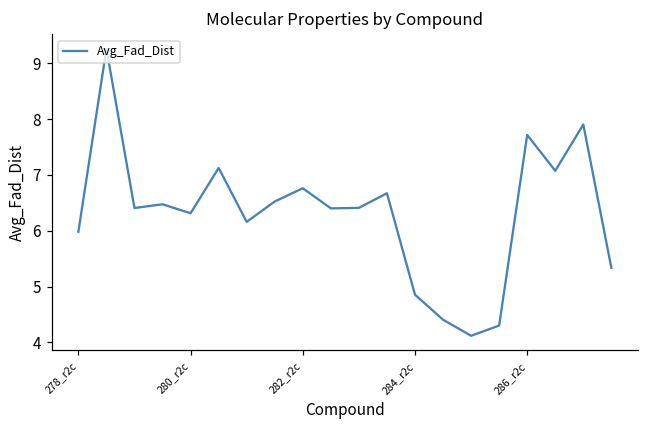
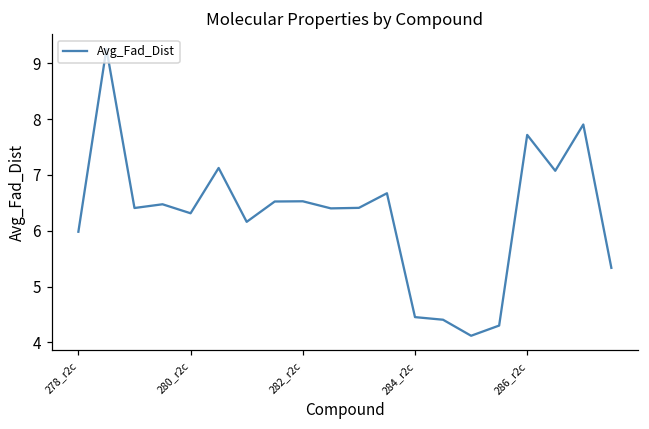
  {
    "278_r2c": 6.0,
    "280_r2c": 6.3,
-   "282_r2c": 6.8,
-   "284_r2c": 4.9,
+   "282_r2c": 6.5,
+   "284_r2c": 4.5,
    "286_r2c": 7.7
  }
